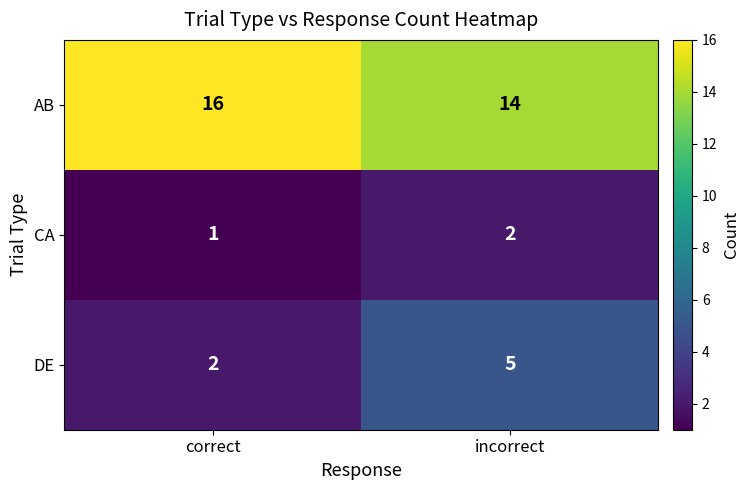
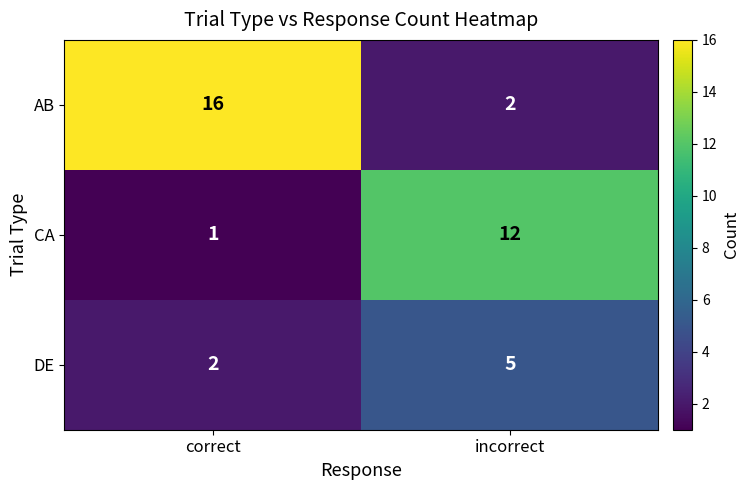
  {
    "AB": {
      "correct": 16,
-     "incorrect": 14
+     "incorrect": 2
    },
    "CA": {
      "correct": 1,
-     "incorrect": 2
+     "incorrect": 12
    },
    "DE": {
      "correct": 2,
      "incorrect": 5
    }
  }
